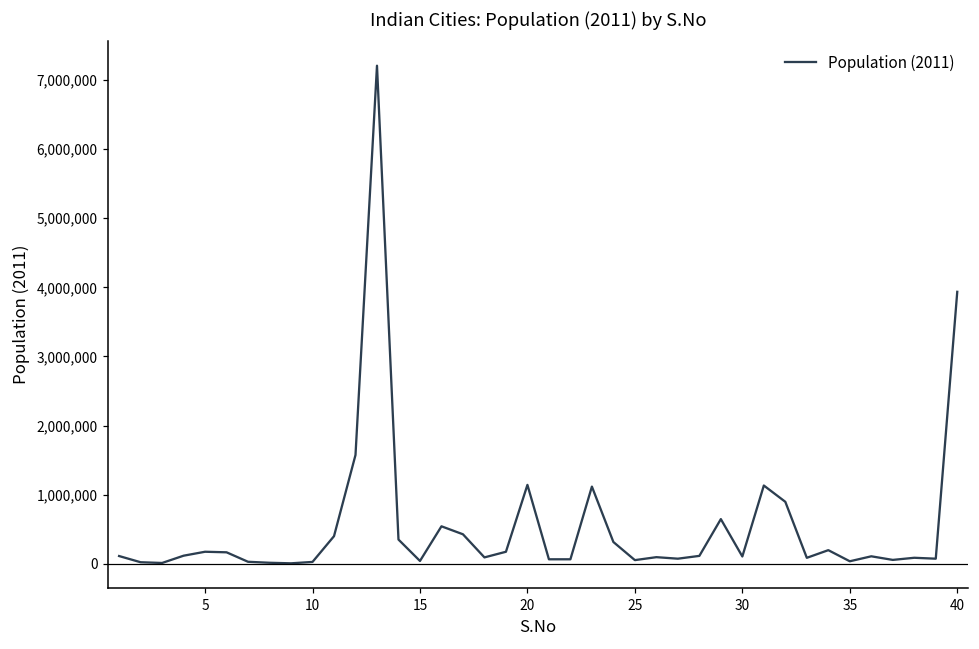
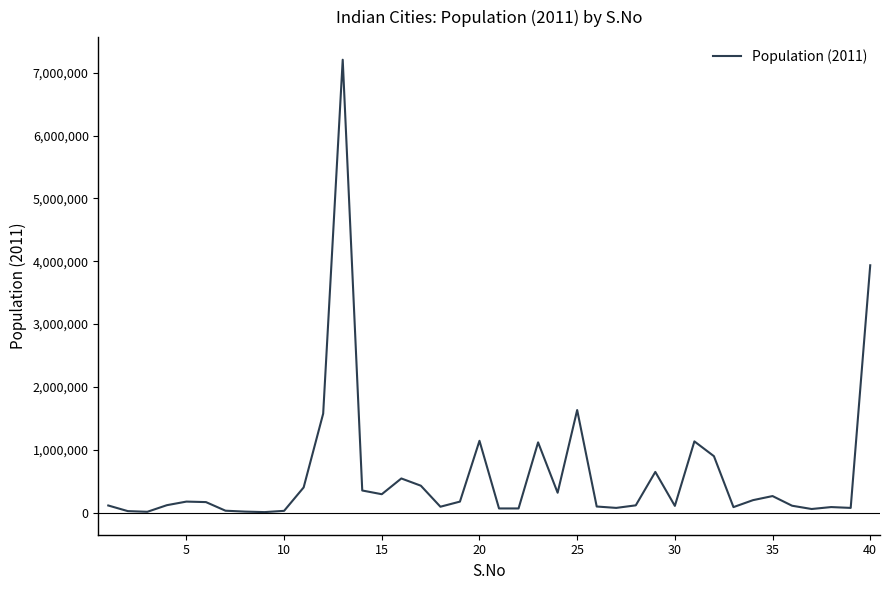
  {
    "5": "200,000",
    "10": "0",
-   "15": "0",
+   "15": "300,000",
    "20": "1,100,000",
-   "25": "100,000",
+   "25": "1,600,000",
    "30": "100,000",
-   "35": "0",
+   "35": "300,000",
    "40": "3,900,000"
  }
